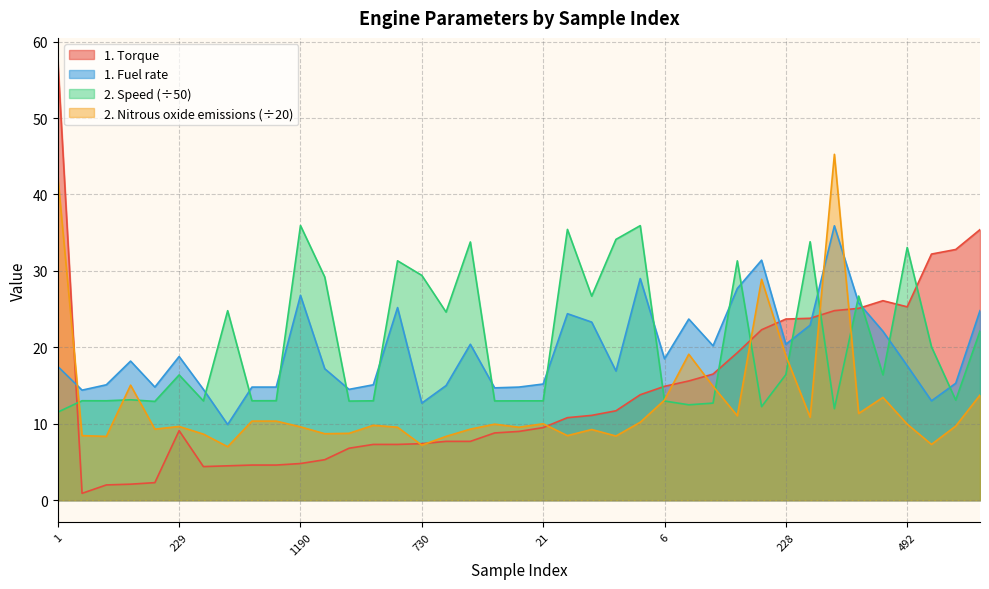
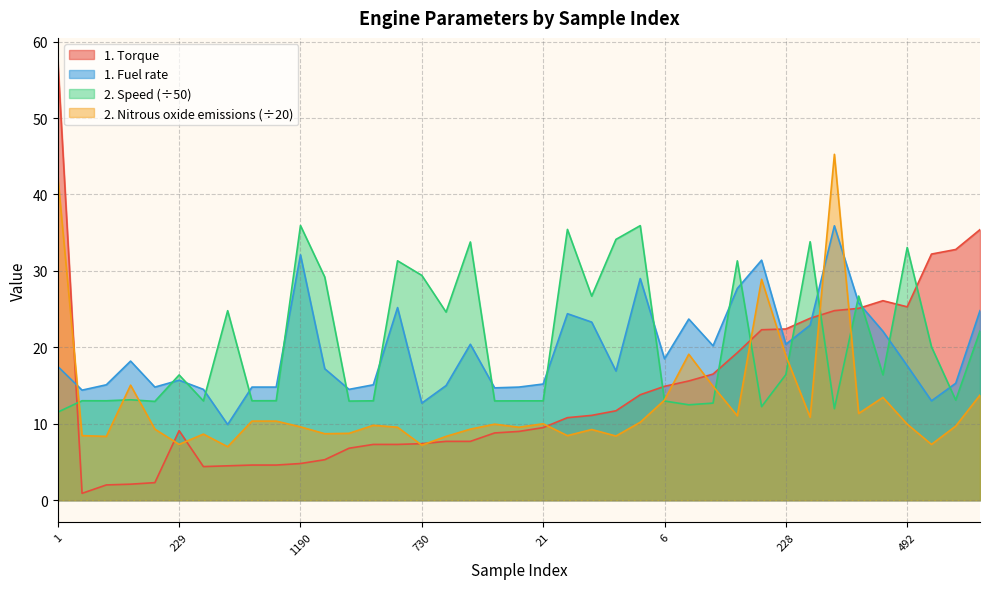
  {
    "1. Torque": {
      "229": 9,
      "1190": 5,
-     "228": 24,
+     "228": 22,
      "492": 25
    },
    "1. Fuel rate": {
-     "229": 19,
-     "1190": 27,
+     "229": 16,
+     "1190": 32,
      "730": 13,
      "228": 20,
      "492": 18
    },
    "2. Speed (÷50)": {
      "229": 16,
      "1190": 36,
      "730": 29,
      "228": 16,
      "492": 33
    },
    "2. Nitrous oxide emissions (÷20)": {
-     "229": 10,
+     "229": 7,
      "1190": 10,
      "228": 19,
      "492": 10
    }
  }
